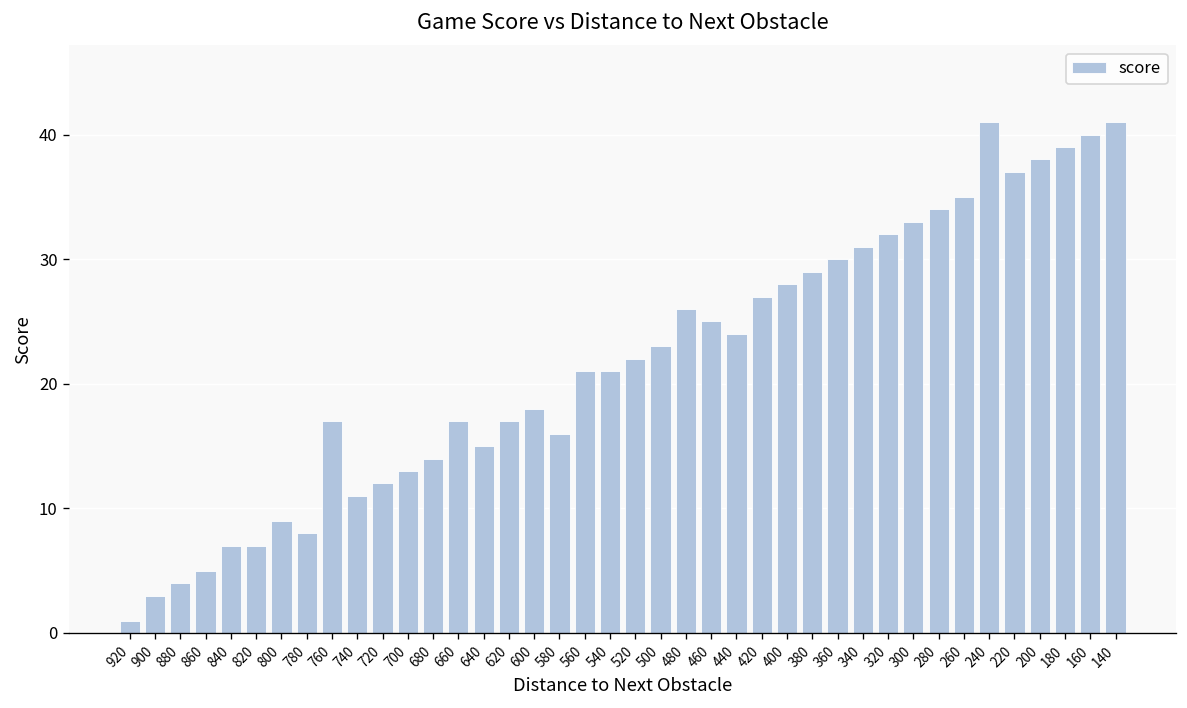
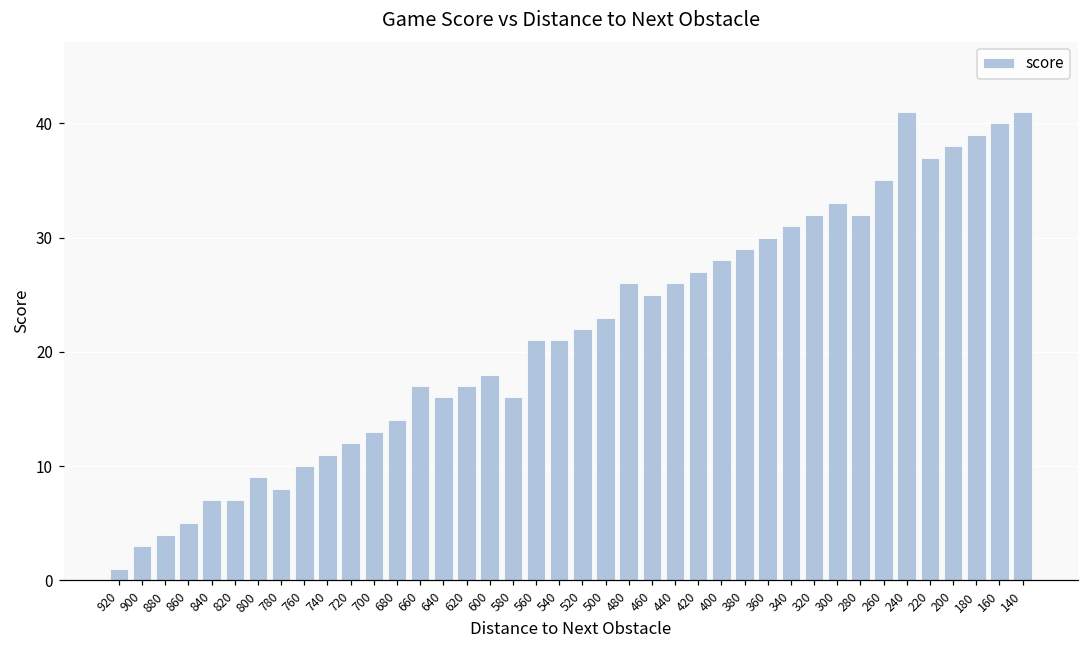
  {
    "920": 1,
    "900": 3,
    "880": 4,
    "860": 5,
    "840": 7,
    "820": 7,
    "800": 9,
    "780": 8,
-   "760": 17,
+   "760": 10,
    "740": 11,
    "720": 12,
    "700": 13,
    "680": 14,
    "660": 17,
-   "640": 15,
+   "640": 16,
    "620": 17,
    "600": 18,
    "580": 16,
    "560": 21,
    "540": 21,
    "520": 22,
    "500": 23,
    "480": 26,
    "460": 25,
-   "440": 24,
+   "440": 26,
    "420": 27,
    "400": 28,
    "380": 29,
    "360": 30,
    "340": 31,
    "320": 32,
    "300": 33,
-   "280": 34,
+   "280": 32,
    "260": 35,
    "240": 41,
    "220": 37,
    "200": 38,
    "180": 39,
    "160": 40,
    "140": 41
  }
